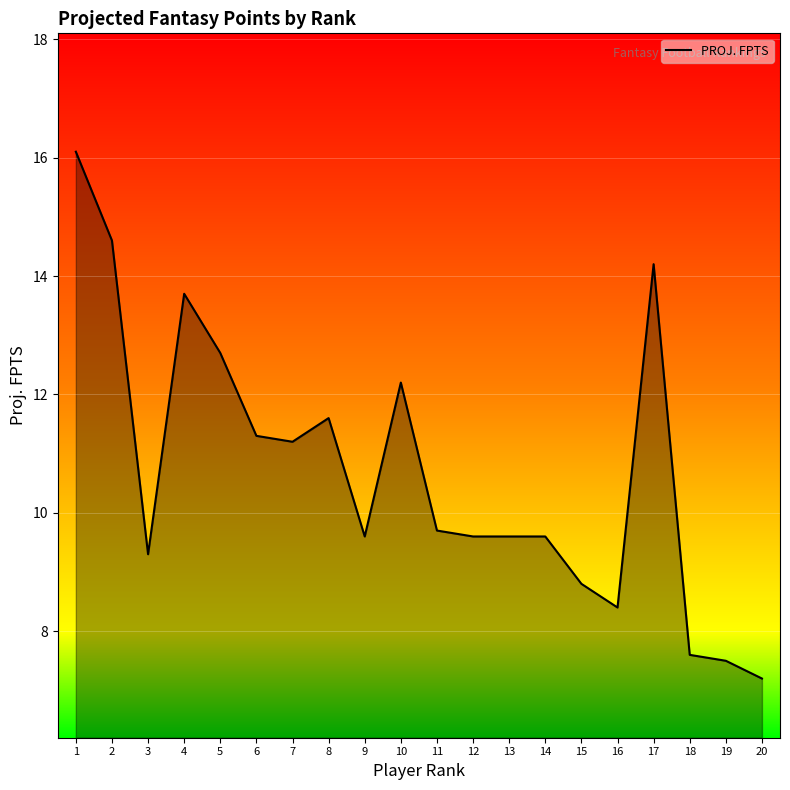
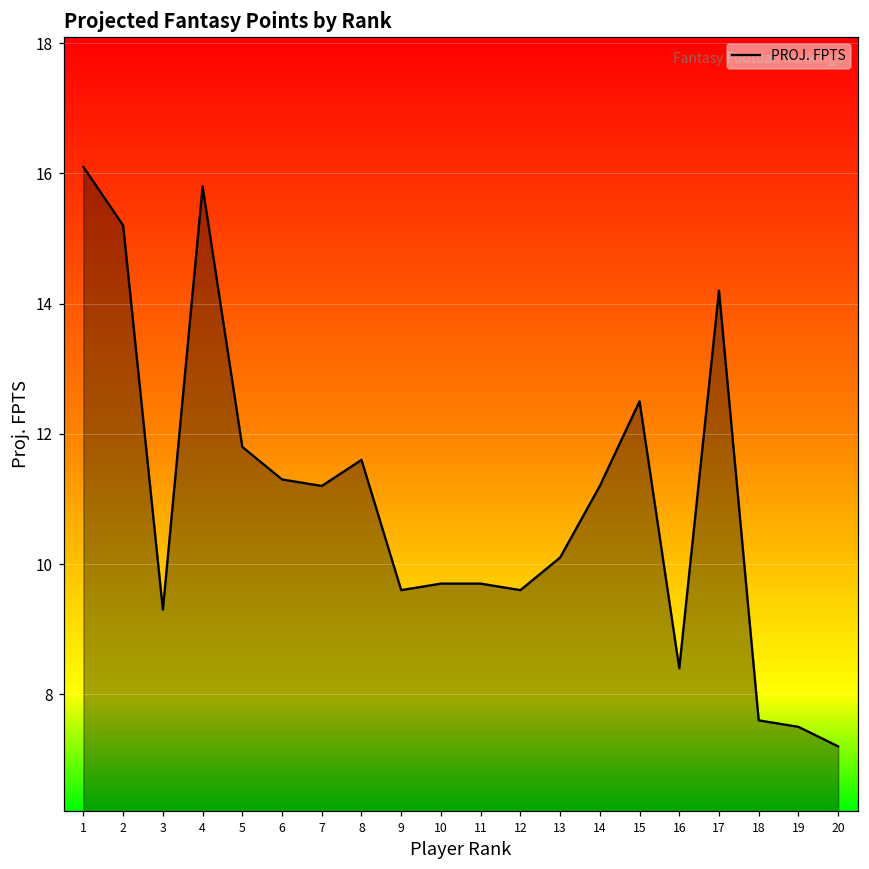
  {
    "1": 16.1,
-   "2": 14.6,
+   "2": 15.2,
    "3": 9.3,
-   "4": 13.7,
-   "5": 12.7,
+   "4": 15.8,
+   "5": 11.8,
    "6": 11.3,
    "7": 11.2,
    "8": 11.6,
    "9": 9.6,
-   "10": 12.2,
+   "10": 9.7,
    "11": 9.7,
    "12": 9.6,
-   "13": 9.6,
-   "14": 9.6,
-   "15": 8.8,
+   "13": 10.1,
+   "14": 11.2,
+   "15": 12.5,
    "16": 8.4,
    "17": 14.2,
    "18": 7.6,
    "19": 7.5,
    "20": 7.2
  }
